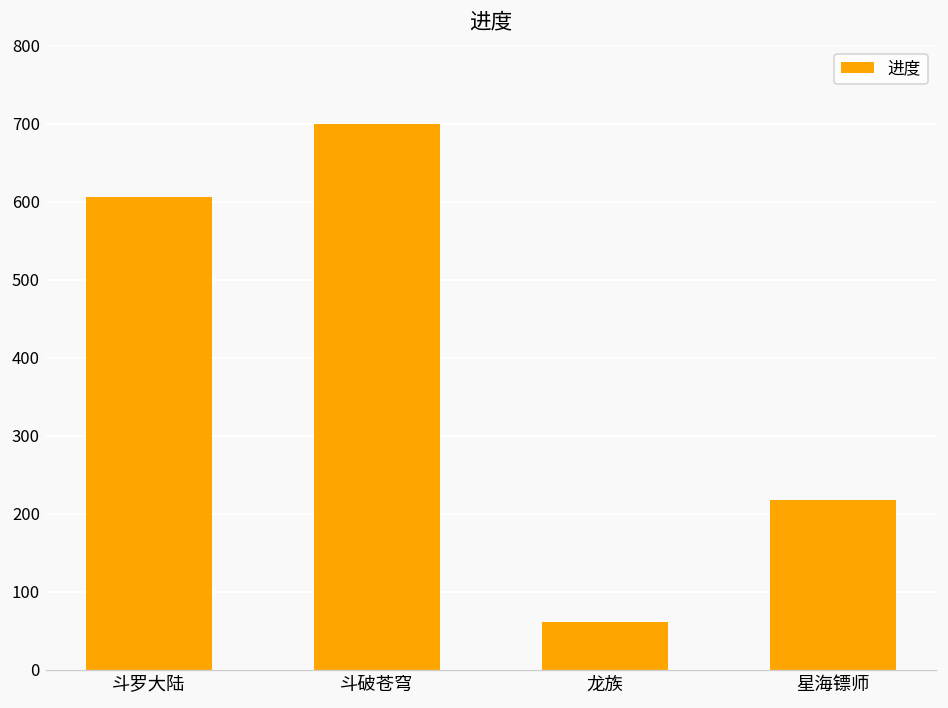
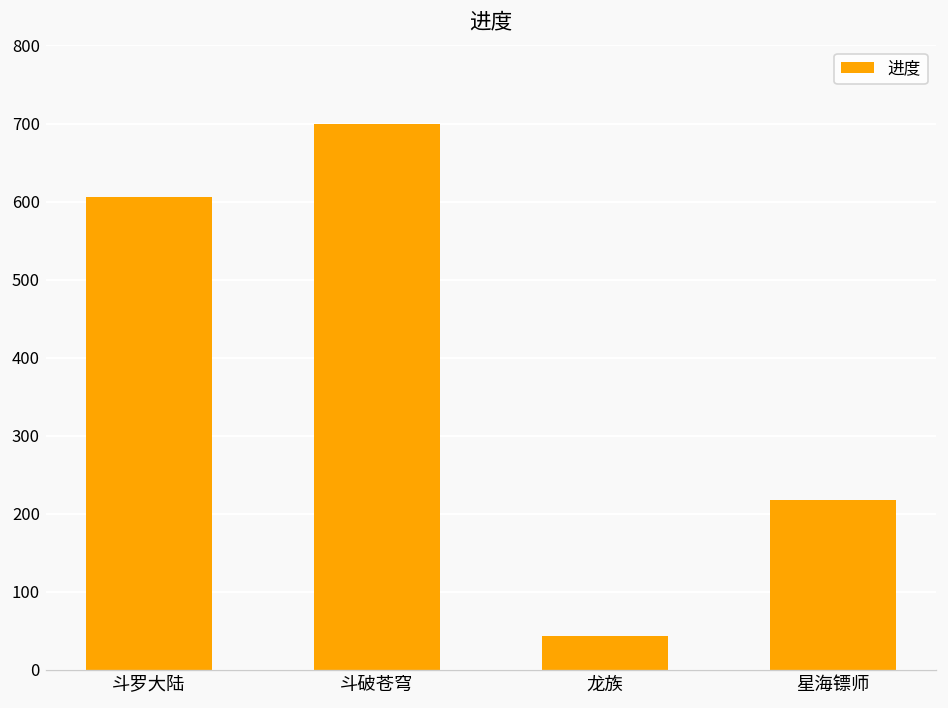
  {
    "斗罗大陆": 610,
    "斗破苍穹": 700,
-   "龙族": 60,
+   "龙族": 40,
    "星海镖师": 220
  }
